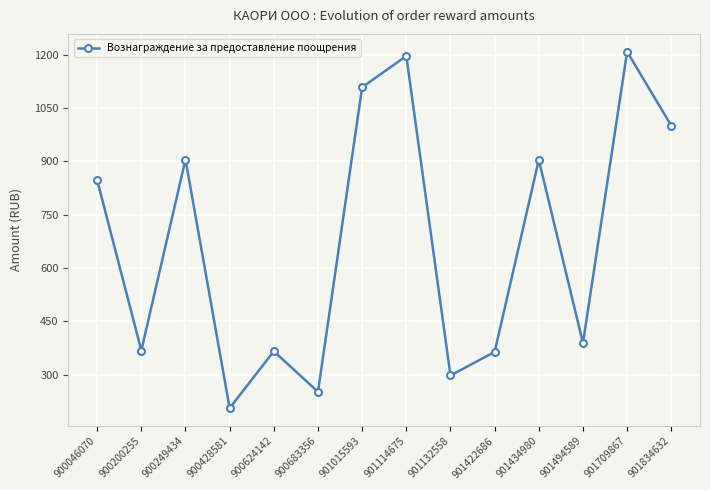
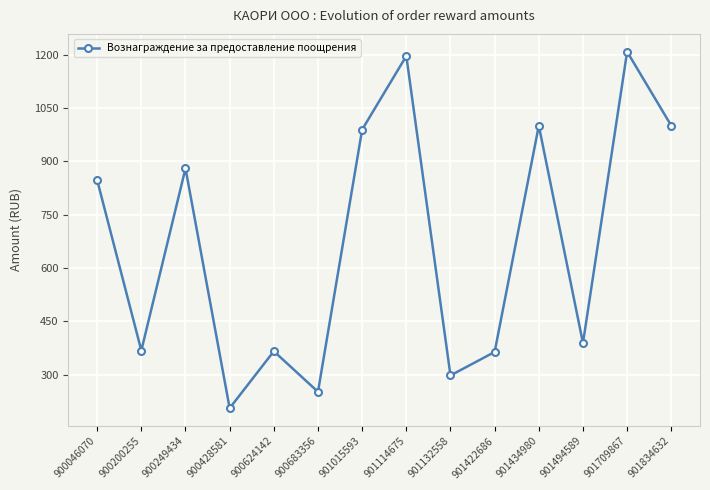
  {
    "900046070": 850,
    "900200255": 370,
-   "900249434": 910,
+   "900249434": 880,
    "900428581": 210,
    "900624142": 370,
    "900683356": 250,
-   "901015593": 1110,
+   "901015593": 990,
    "901114675": 1200,
    "901132558": 300,
    "901422686": 360,
-   "901434980": 900,
+   "901434980": 1000,
    "901494589": 390,
    "901709867": 1210,
    "901834632": 1000
  }
